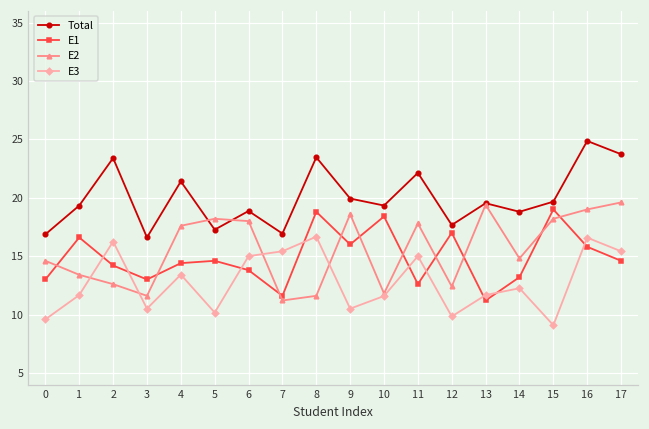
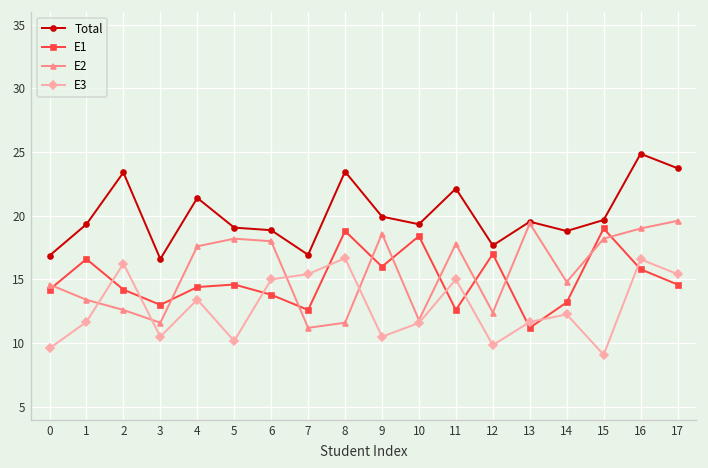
  {
    "Total": {
      "0": 16.9,
      "1": 19.3,
      "2": 23.4,
      "3": 16.6,
      "4": 21.4,
-     "5": 17.3,
+     "5": 19.1,
      "6": 18.9,
      "7": 16.9,
      "8": 23.5,
      "9": 19.9,
      "10": 19.3,
      "11": 22.1,
      "12": 17.7,
      "14": 18.8,
      "15": 19.7,
      "16": 24.9,
      "17": 23.7
    },
    "E1": {
-     "0": 13.0,
+     "0": 14.2,
      "1": 16.6,
      "2": 14.2,
      "3": 13.0,
      "4": 14.4,
      "5": 14.6,
      "6": 13.8,
-     "7": 11.6,
+     "7": 12.6,
      "8": 18.8,
      "9": 16.0,
      "10": 18.4,
      "11": 12.6,
      "12": 17.0,
      "13": 11.2,
      "14": 13.2,
      "15": 19.0,
      "16": 15.8,
      "17": 14.6
    }
  }
